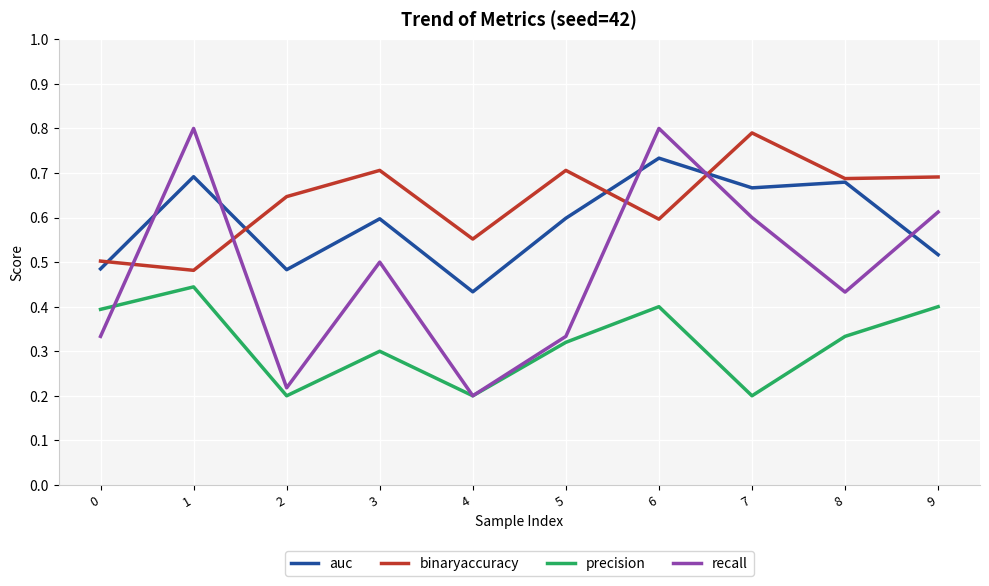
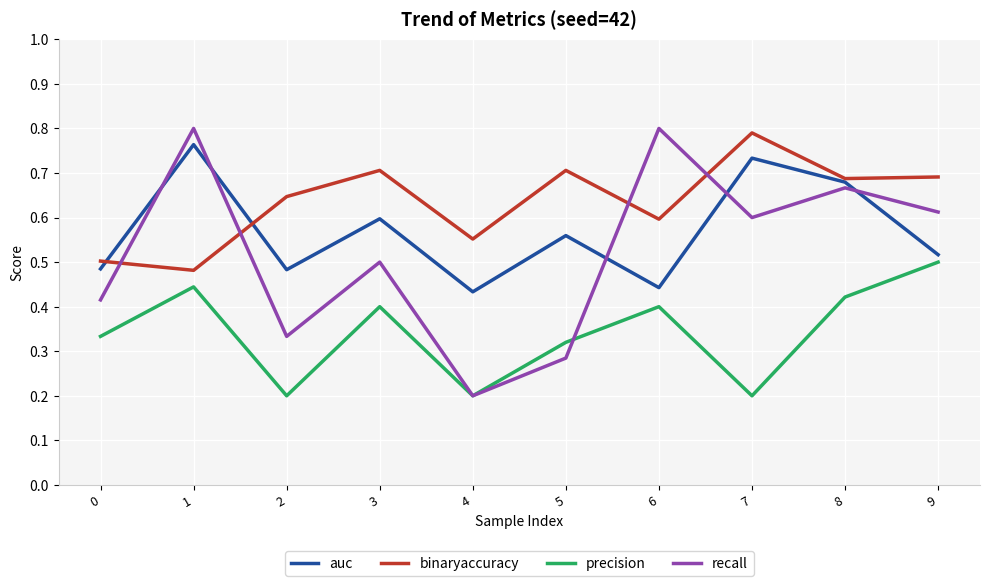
  {
    "auc": {
      "0": 0.48,
-     "1": 0.69,
+     "1": 0.76,
      "2": 0.48,
      "3": 0.60,
      "4": 0.43,
-     "5": 0.60,
-     "6": 0.73,
-     "7": 0.67,
+     "5": 0.56,
+     "6": 0.44,
+     "7": 0.73,
      "8": 0.68,
      "9": 0.52
    },
    "binaryaccuracy": {
      "0": 0.50,
      "1": 0.48,
      "2": 0.65,
      "3": 0.71,
      "4": 0.55,
      "5": 0.71,
      "6": 0.60,
      "7": 0.79,
      "8": 0.69,
      "9": 0.69
    },
    "precision": {
-     "0": 0.39,
+     "0": 0.33,
      "1": 0.44,
      "2": 0.20,
-     "3": 0.3,
+     "3": 0.4,
      "5": 0.32,
      "6": 0.40,
      "7": 0.20,
-     "8": 0.33,
-     "9": 0.4
+     "8": 0.42,
+     "9": 0.5
    },
    "recall": {
-     "0": 0.33,
+     "0": 0.42,
      "1": 0.80,
-     "2": 0.22,
+     "2": 0.33,
      "3": 0.50,
-     "5": 0.33,
+     "5": 0.28,
      "6": 0.80,
      "7": 0.60,
-     "8": 0.43,
+     "8": 0.67,
      "9": 0.61
    }
  }
